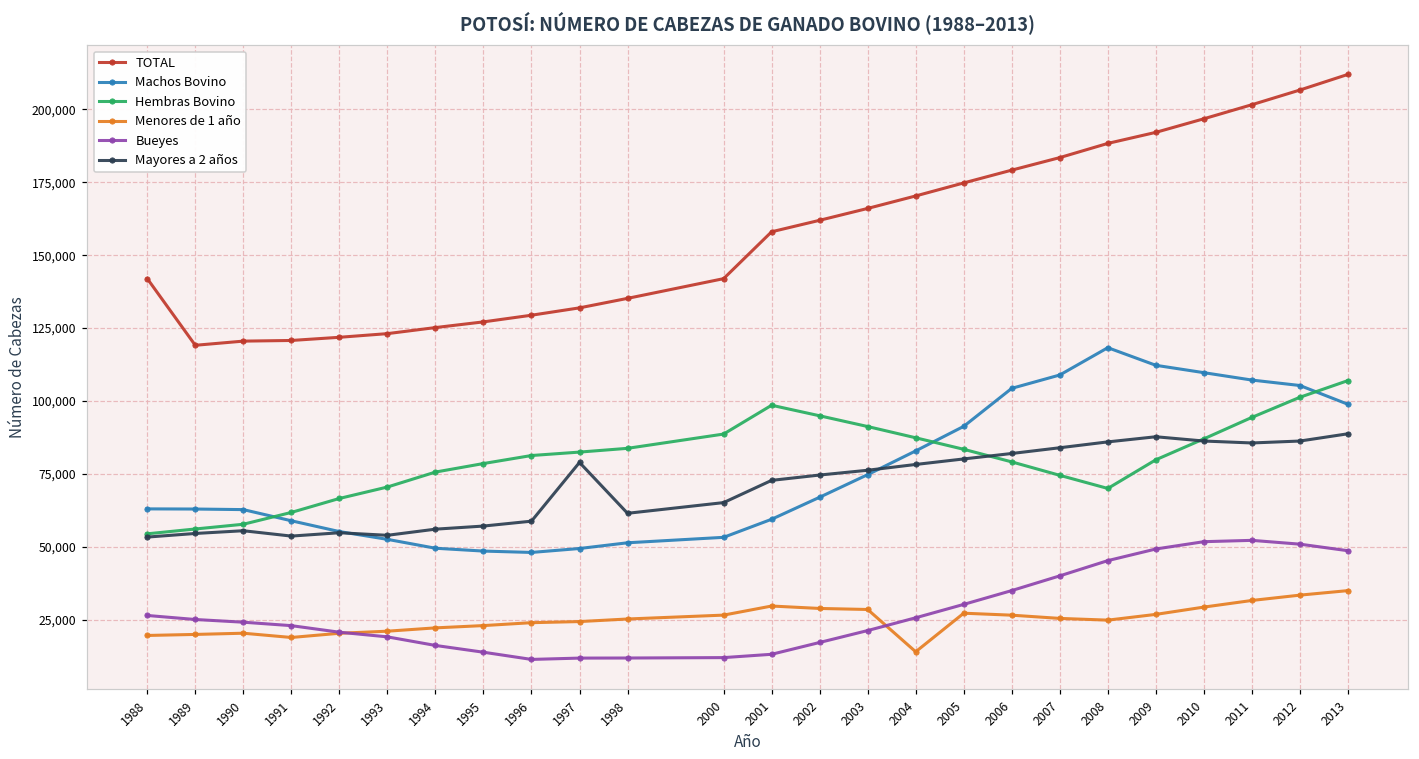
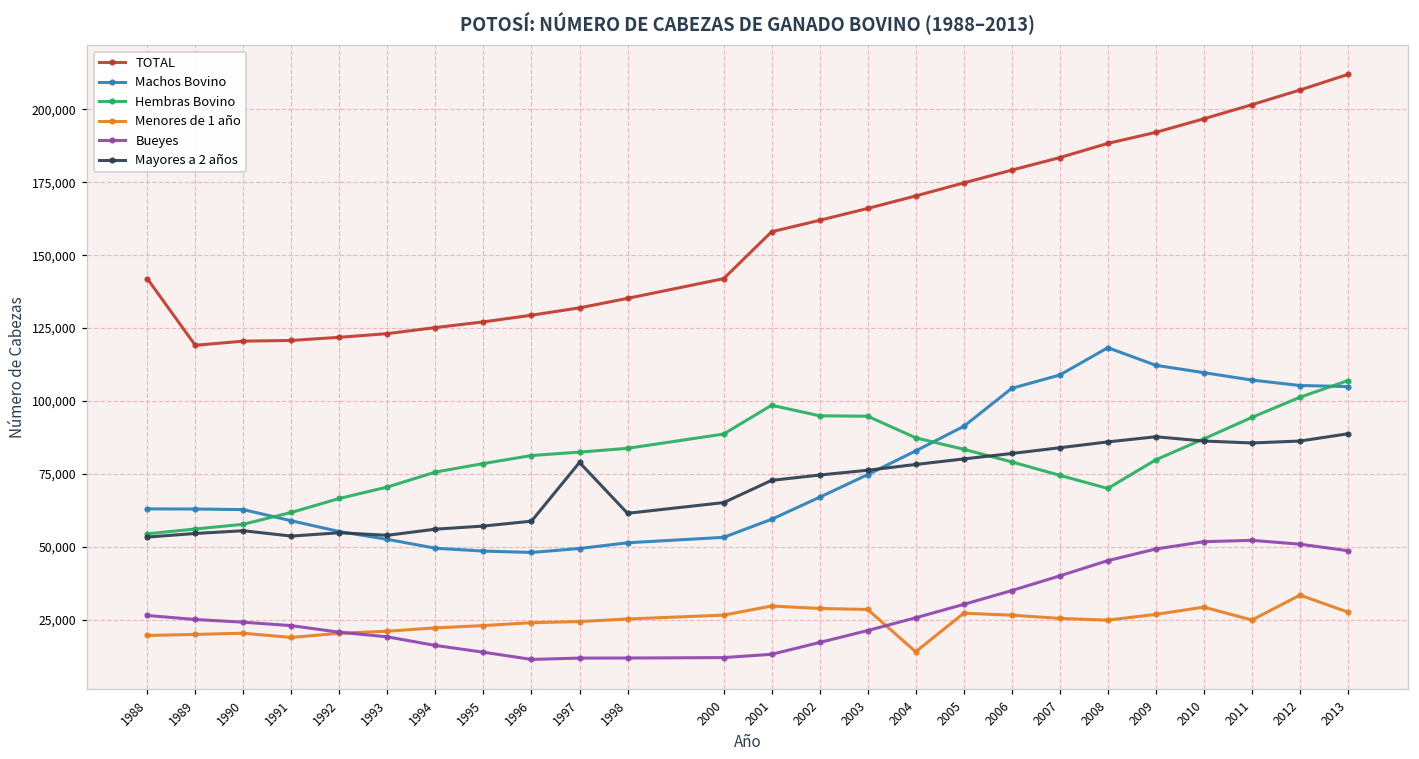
  {
    "TOTAL": {
      "1988": "142,000",
      "1989": "119,000",
      "1990": "121,000",
      "1991": "121,000",
      "1992": "122,000",
      "1993": "123,000",
      "1994": "125,000",
      "1995": "127,000",
      "1996": "129,000",
      "1997": "132,000",
      "1998": "135,000",
      "2000": "142,000",
      "2001": "158,000",
      "2002": "162,000",
      "2003": "166,000",
      "2004": "170,000",
      "2005": "175,000",
      "2006": "179,000",
      "2007": "183,000",
      "2008": "188,000",
      "2009": "192,000",
      "2010": "197,000",
      "2011": "202,000",
      "2012": "207,000",
      "2013": "212,000"
    },
    "Machos Bovino": {
      "1988": "63,000",
      "1989": "63,000",
      "1990": "63,000",
      "1991": "59,000",
      "1993": "53,000",
      "1994": "50,000",
      "1995": "49,000",
      "1996": "48,000",
      "1997": "49,000",
      "1998": "51,000",
      "2000": "53,000",
      "2001": "59,000",
      "2002": "67,000",
      "2003": "75,000",
      "2004": "83,000",
      "2005": "91,000",
      "2006": "104,000",
      "2007": "109,000",
      "2008": "118,000",
      "2009": "112,000",
      "2010": "110,000",
      "2011": "107,000",
      "2012": "105,000",
-     "2013": "99,000"
+     "2013": "105,000"
    },
    "Hembras Bovino": {
      "1988": "54,000",
      "1989": "56,000",
      "1990": "58,000",
      "1991": "62,000",
      "1992": "67,000",
      "1993": "71,000",
      "1994": "76,000",
      "1995": "79,000",
      "1996": "81,000",
      "1997": "82,000",
      "1998": "84,000",
      "2000": "89,000",
      "2001": "99,000",
      "2002": "95,000",
-     "2003": "91,000",
+     "2003": "95,000",
      "2004": "87,000",
      "2005": "83,000",
      "2006": "79,000",
      "2007": "75,000",
      "2008": "70,000",
      "2009": "80,000",
      "2011": "94,000",
      "2012": "101,000",
      "2013": "107,000"
    },
    "Menores de 1 año": {
      "1988": "20,000",
      "1989": "20,000",
      "1990": "20,000",
      "1991": "19,000",
      "1993": "21,000",
      "1994": "22,000",
      "1995": "23,000",
      "1996": "24,000",
      "1997": "24,000",
      "1998": "25,000",
      "2000": "27,000",
      "2001": "30,000",
      "2002": "29,000",
      "2003": "29,000",
      "2004": "14,000",
      "2005": "27,000",
      "2006": "27,000",
      "2007": "25,000",
      "2008": "25,000",
      "2009": "27,000",
      "2010": "29,000",
-     "2011": "32,000",
+     "2011": "25,000",
      "2012": "33,000",
-     "2013": "35,000"
+     "2013": "28,000"
    },
    "Bueyes": {
      "1988": "26,000",
      "1989": "25,000",
      "1990": "24,000",
      "1991": "23,000",
      "1993": "19,000",
      "1994": "16,000",
      "1995": "14,000",
      "1996": "11,000",
      "1997": "12,000",
      "1998": "12,000",
      "2000": "12,000",
      "2001": "13,000",
      "2002": "17,000",
      "2003": "21,000",
      "2004": "26,000",
      "2005": "30,000",
      "2006": "35,000",
      "2007": "40,000",
      "2008": "45,000",
      "2009": "49,000",
      "2010": "52,000",
      "2011": "52,000",
      "2012": "51,000",
      "2013": "49,000"
    },
    "Mayores a 2 años": {
      "1988": "53,000",
      "1989": "55,000",
      "1990": "56,000",
      "1991": "54,000",
      "1993": "54,000",
      "1994": "56,000",
      "1995": "57,000",
      "1996": "59,000",
      "1997": "79,000",
      "1998": "62,000",
      "2000": "65,000",
      "2001": "73,000",
      "2002": "75,000",
      "2003": "76,000",
      "2004": "78,000",
      "2005": "80,000",
      "2006": "82,000",
      "2007": "84,000",
      "2008": "86,000",
      "2009": "88,000",
      "2011": "86,000",
      "2012": "86,000",
      "2013": "89,000"
    }
  }
